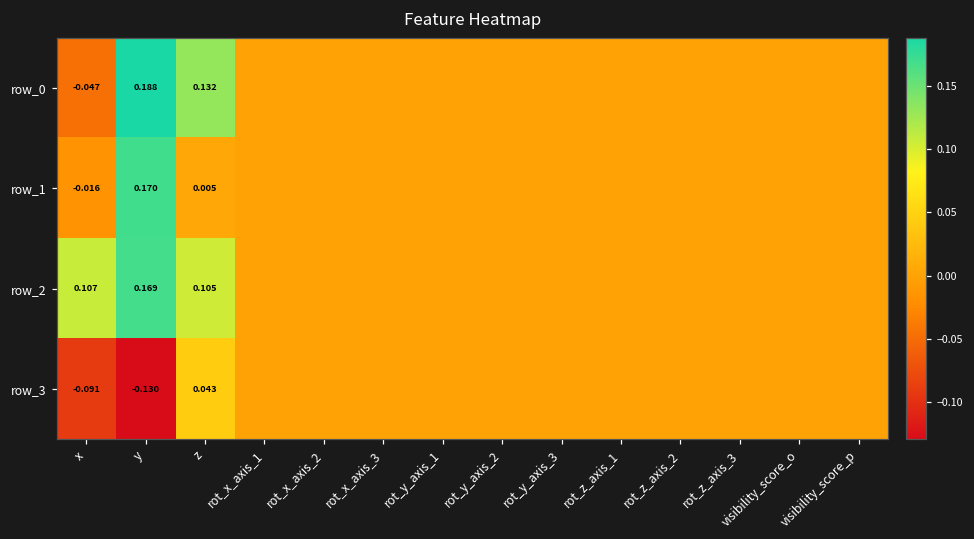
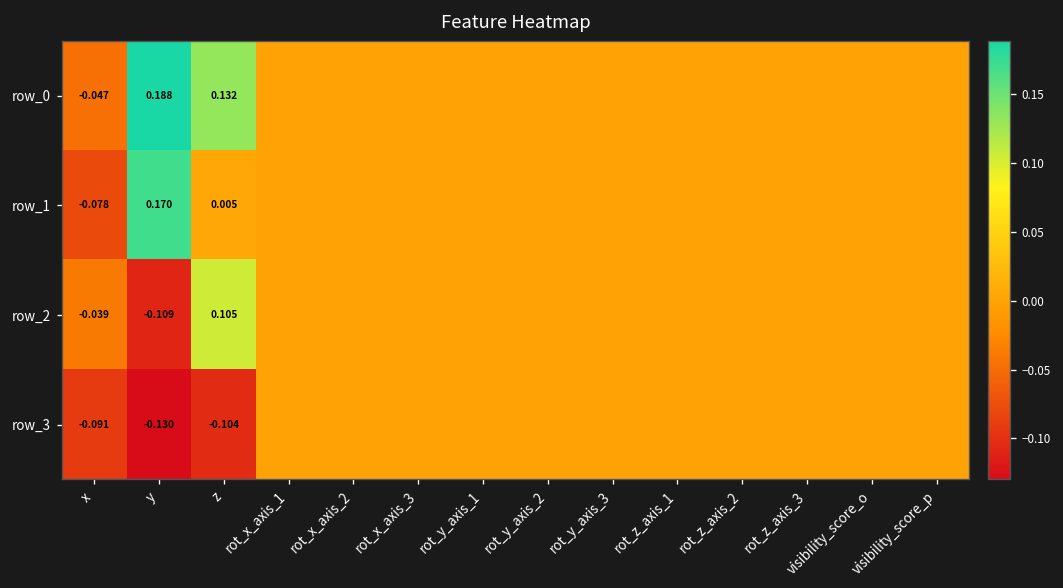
  {
    "row_0": {
      "x": -0.047,
      "y": 0.188,
      "z": 0.132
    },
    "row_1": {
-     "x": -0.016,
+     "x": -0.078,
      "y": 0.170,
      "z": 0.005
    },
    "row_2": {
-     "x": 0.107,
-     "y": 0.169,
+     "x": -0.039,
+     "y": -0.109,
      "z": 0.105
    },
    "row_3": {
      "x": -0.091,
      "y": -0.130,
-     "z": 0.043
+     "z": -0.104
    }
  }
